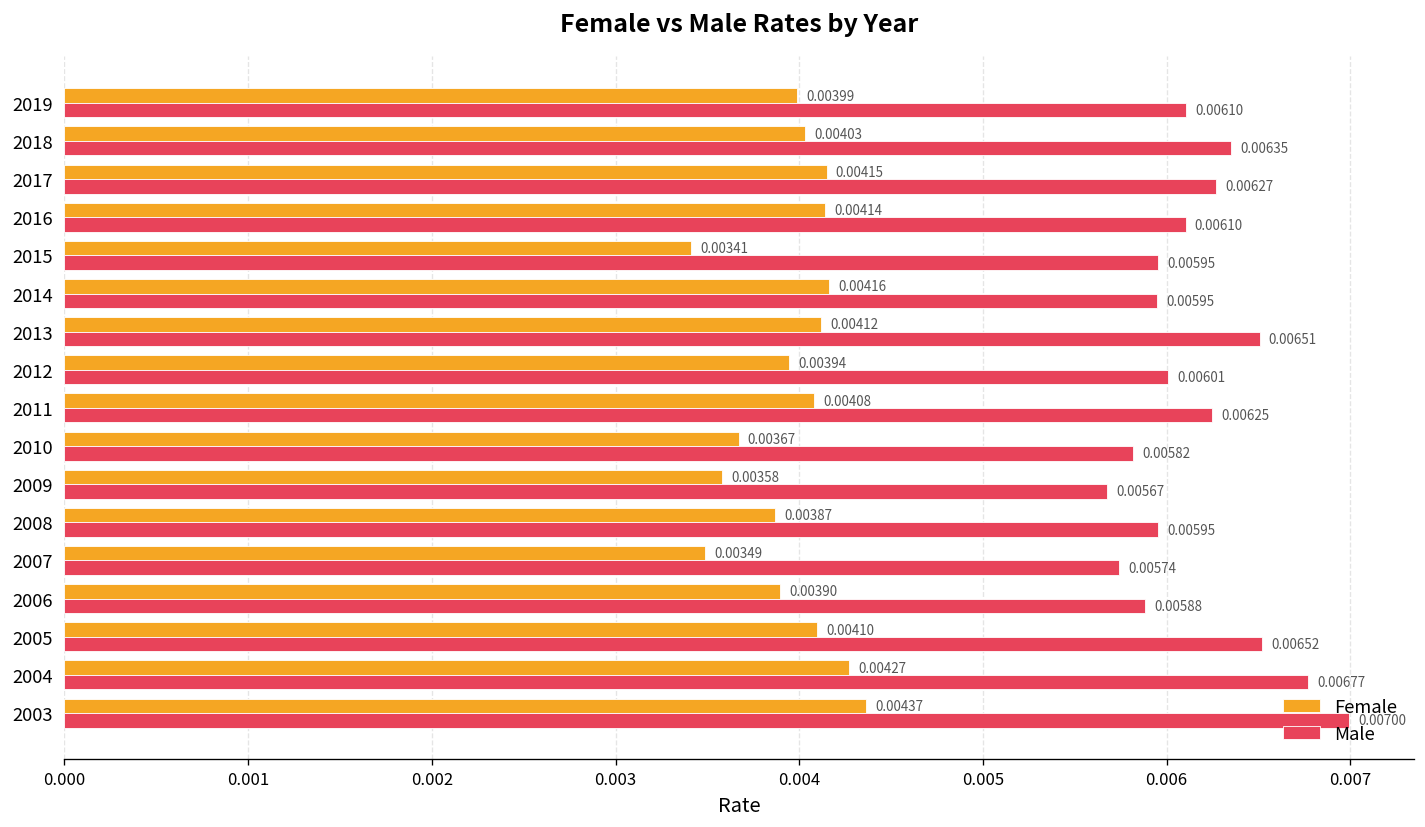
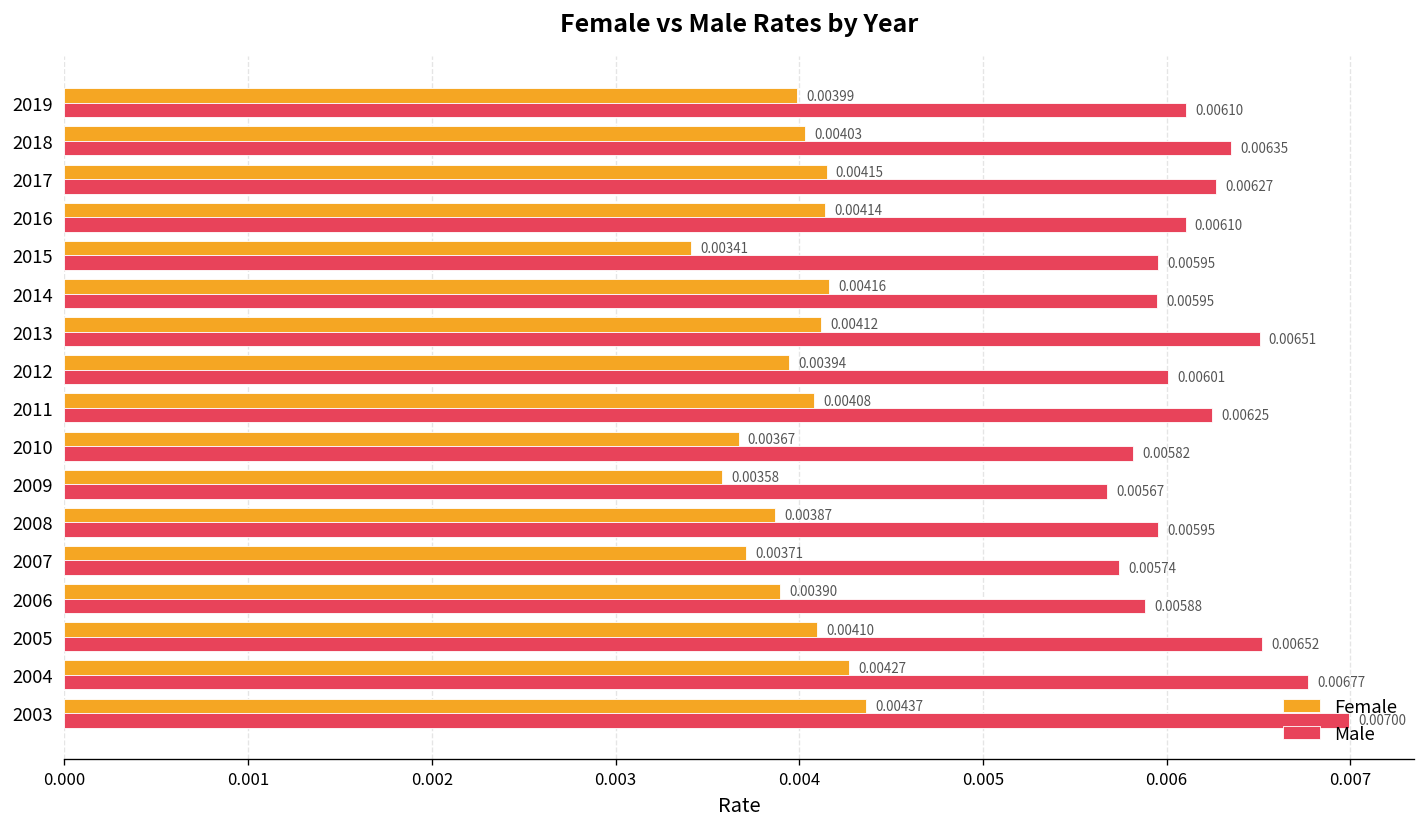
  {
    "Female": {
      "2019": 0.00399,
      "2018": 0.00403,
      "2017": 0.00415,
      "2016": 0.00414,
      "2015": 0.00341,
      "2014": 0.00416,
      "2013": 0.00412,
      "2012": 0.00394,
      "2011": 0.00408,
      "2010": 0.00367,
      "2009": 0.00358,
      "2008": 0.00387,
-     "2007": 0.00349,
+     "2007": 0.00371,
      "2006": 0.00390,
      "2005": 0.00410,
      "2004": 0.00427,
      "2003": 0.00437
    },
    "Male": {
      "2019": 0.00610,
      "2018": 0.00635,
      "2017": 0.00627,
      "2016": 0.00610,
      "2015": 0.00595,
      "2014": 0.00595,
      "2013": 0.00651,
      "2012": 0.00601,
      "2011": 0.00625,
      "2010": 0.00582,
      "2009": 0.00567,
      "2008": 0.00595,
      "2007": 0.00574,
      "2006": 0.00588,
      "2005": 0.00652,
      "2004": 0.00677,
      "2003": 0.00700
    }
  }
